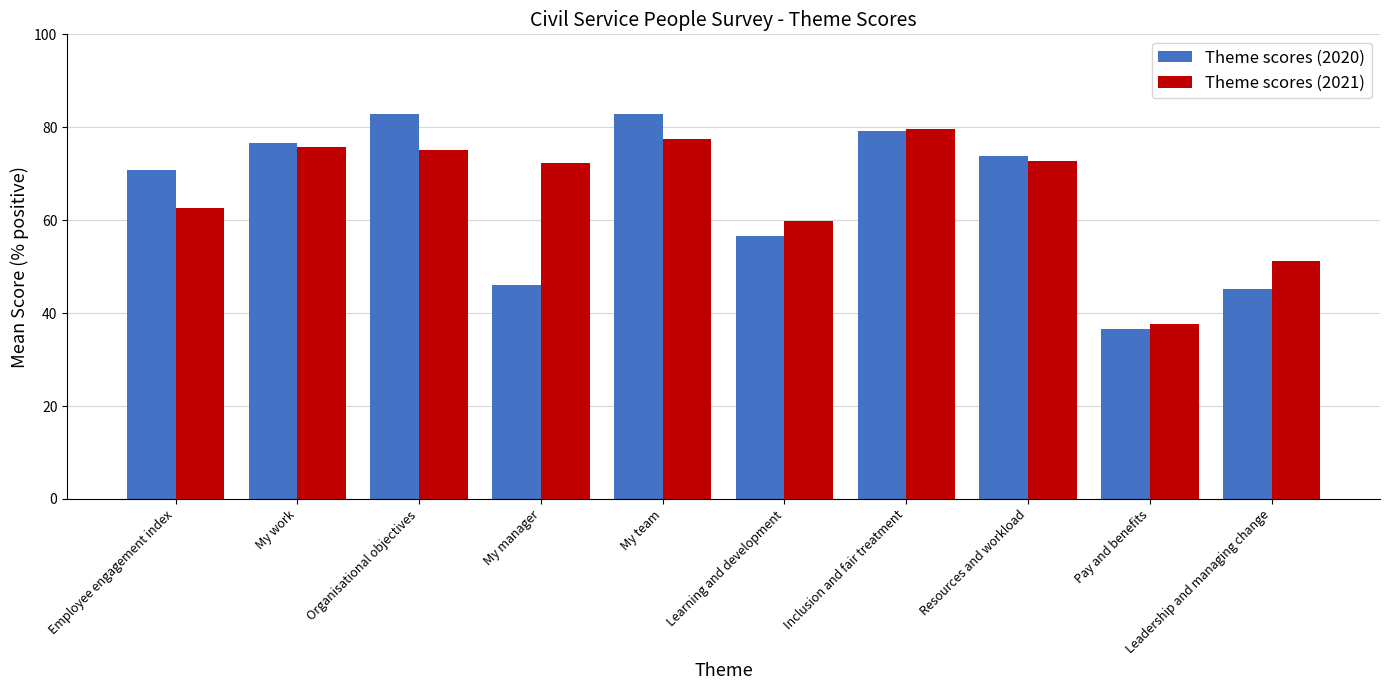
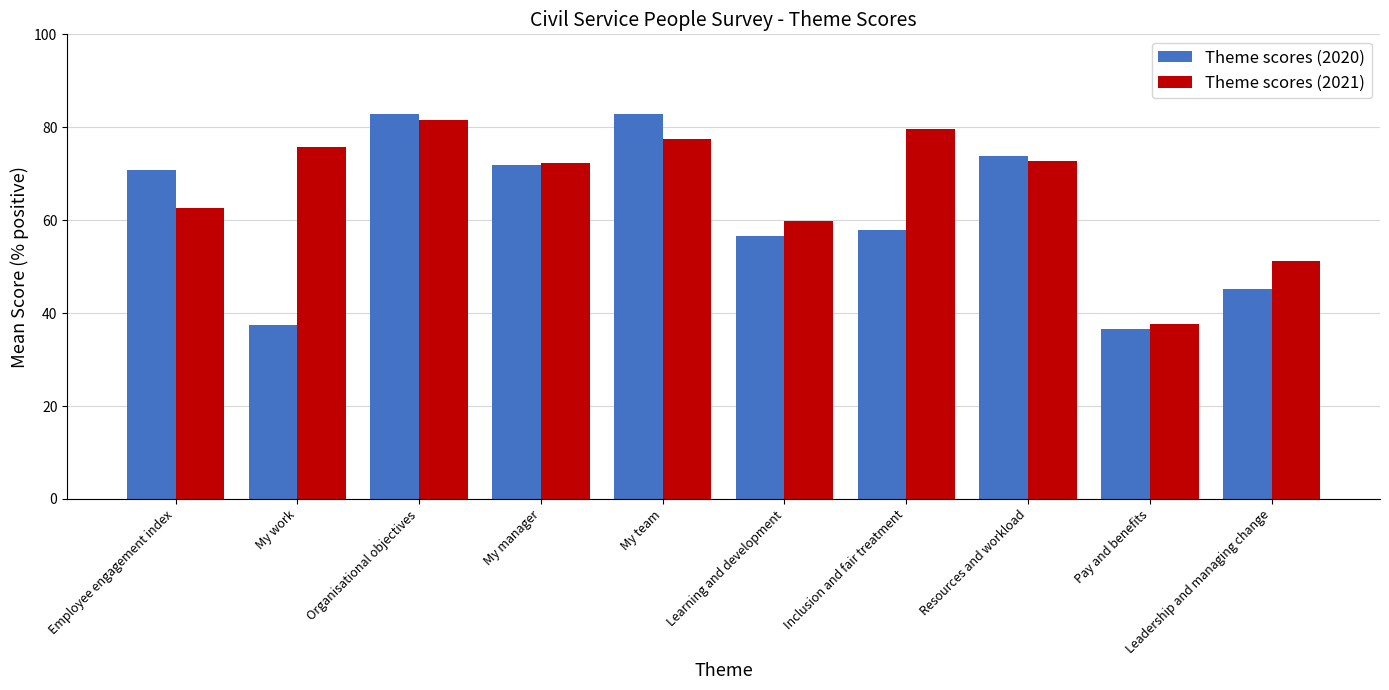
  {
    "Theme scores (2020)": {
      "Employee engagement index": 71,
-     "My work": 77,
+     "My work": 37,
      "Organisational objectives": 83,
-     "My manager": 46,
+     "My manager": 72,
      "My team": 83,
      "Learning and development": 57,
-     "Inclusion and fair treatment": 79,
+     "Inclusion and fair treatment": 58,
      "Resources and workload": 74,
      "Pay and benefits": 37,
      "Leadership and managing change": 45
    },
    "Theme scores (2021)": {
      "Employee engagement index": 63,
      "My work": 76,
-     "Organisational objectives": 75,
+     "Organisational objectives": 81,
      "My manager": 72,
      "My team": 78,
      "Learning and development": 60,
      "Inclusion and fair treatment": 80,
      "Resources and workload": 73,
      "Pay and benefits": 38,
      "Leadership and managing change": 51
    }
  }
